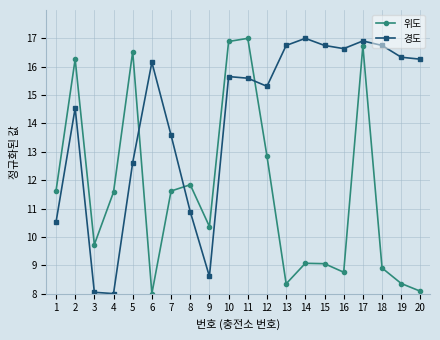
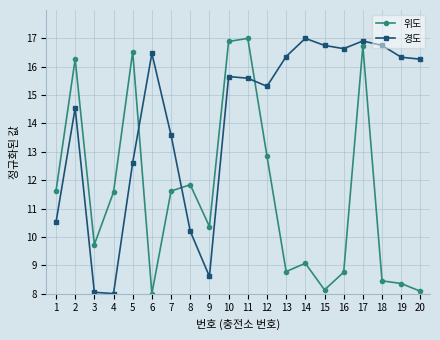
  {
    "위도": {
      "1": 11.6,
      "2": 16.3,
      "3": 9.7,
      "4": 11.6,
      "5": 16.5,
      "6": 8.0,
      "7": 11.6,
      "8": 11.8,
      "9": 10.4,
      "10": 16.9,
      "11": 17.0,
      "12": 12.8,
-     "13": 8.3,
+     "13": 8.8,
      "14": 9.1,
-     "15": 9.1,
+     "15": 8.1,
      "16": 8.8,
      "17": 16.7,
-     "18": 8.9,
+     "18": 8.5,
      "19": 8.4,
      "20": 8.1
    },
    "경도": {
      "1": 10.5,
      "2": 14.5,
      "3": 8.0,
      "4": 8.0,
      "5": 12.6,
-     "6": 16.2,
+     "6": 16.5,
      "7": 13.6,
-     "8": 10.9,
+     "8": 10.2,
      "9": 8.6,
      "10": 15.7,
      "11": 15.6,
      "12": 15.3,
-     "13": 16.7,
+     "13": 16.4,
      "14": 17.0,
      "15": 16.8,
      "16": 16.6,
      "17": 16.9,
      "19": 16.3,
      "20": 16.3
    }
  }
